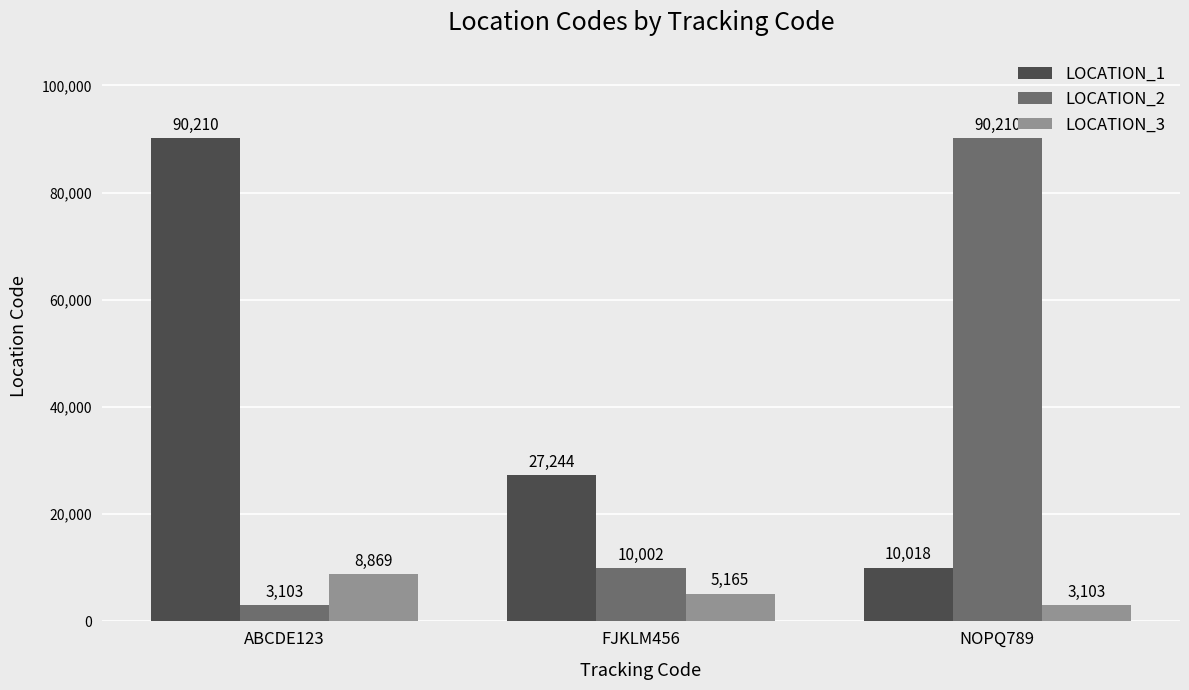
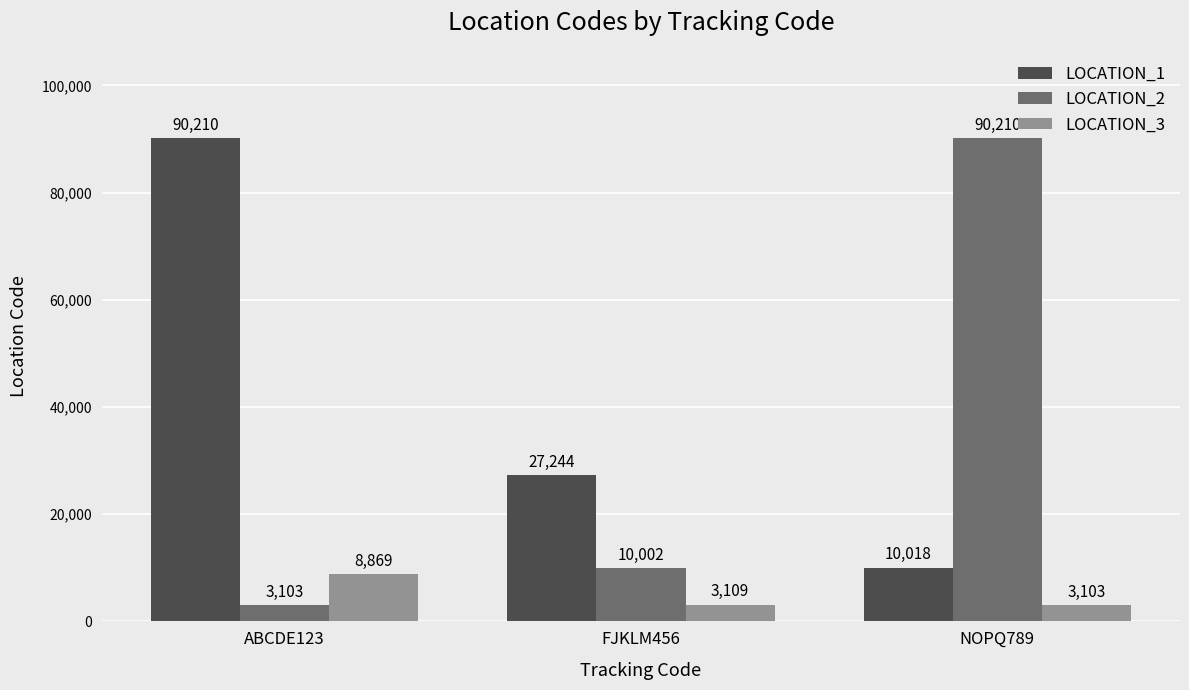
  {
    "LOCATION_3": {
      "ABCDE123": "8,869",
-     "FJKLM456": "5,165",
+     "FJKLM456": "3,109",
      "NOPQ789": "3,103"
    }
  }
